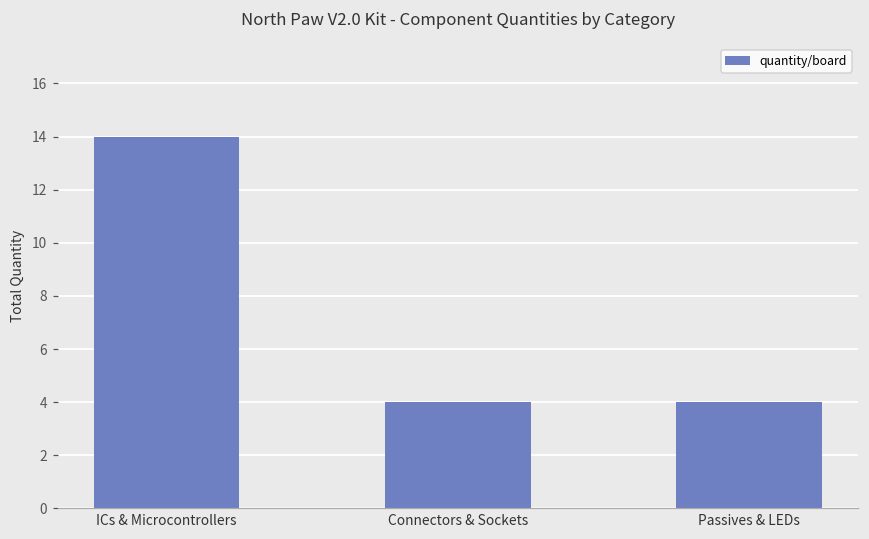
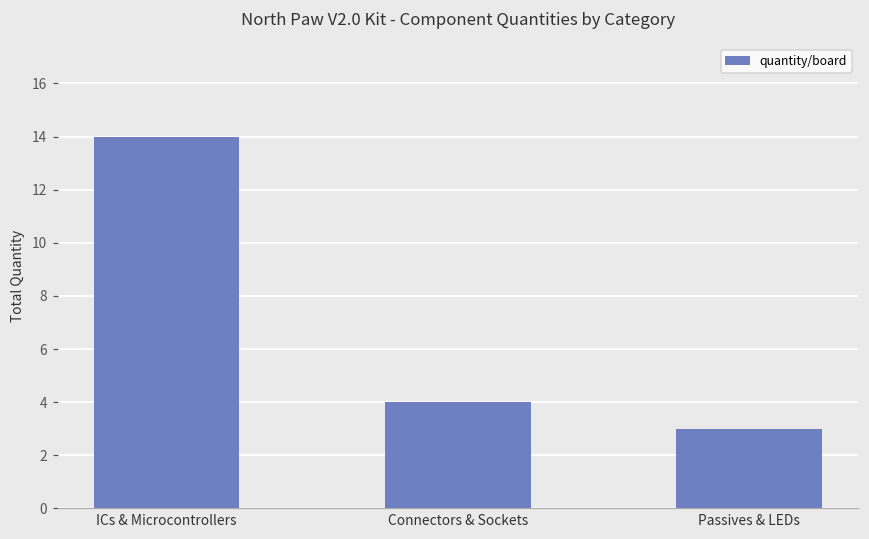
  {
    "ICs & Microcontrollers": 14,
    "Connectors & Sockets": 4,
-   "Passives & LEDs": 4
+   "Passives & LEDs": 3
  }
